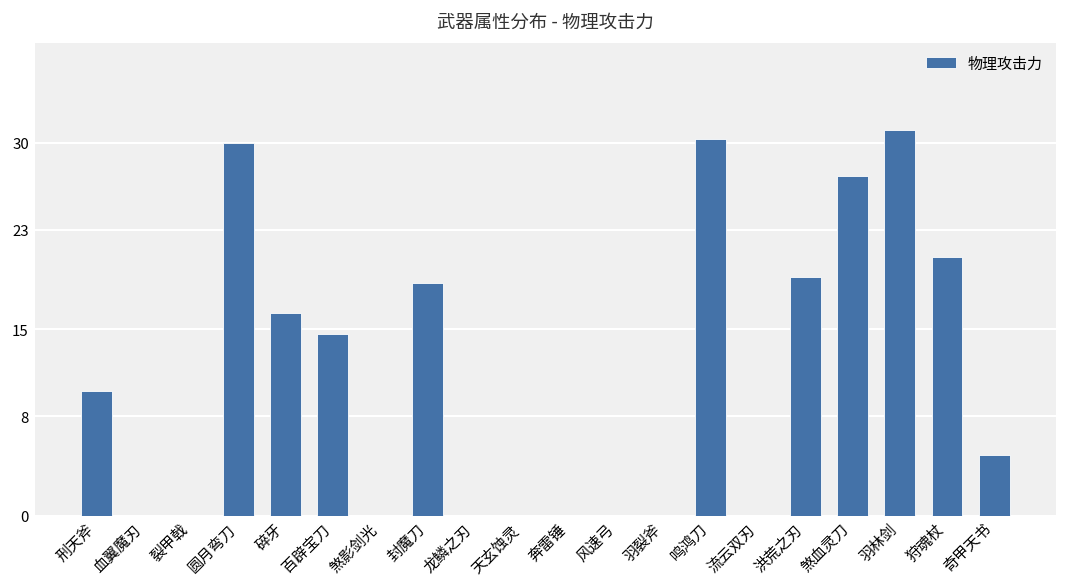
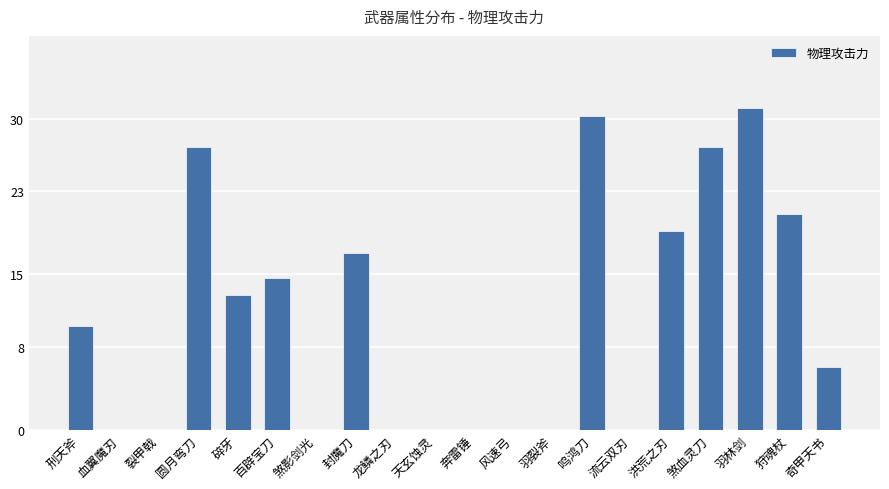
  {
    "刑天斧": 10.0,
    "血翼魔刃": 0.0,
    "裂甲戟": 0.0,
-   "圆月弯刀": 30.0,
-   "碎牙": 16.3,
+   "圆月弯刀": 27.3,
+   "碎牙": 13.0,
    "百辟宝刀": 14.6,
    "煞影剑光": 0.0,
-   "封魔刀": 18.7,
+   "封魔刀": 17.0,
    "龙鳞之刃": 0.0,
    "天玄蚀灵": 0.0,
    "奔雷锤": 0.0,
    "风速弓": 0.0,
    "羽裂斧": 0.0,
    "鸣鸿刀": 30.3,
    "流云双刃": 0.0,
    "洪荒之刃": 19.2,
    "煞血灵刀": 27.3,
    "羽林剑": 31.0,
    "狩魂杖": 20.8,
-   "奇甲天书": 4.9
+   "奇甲天书": 6.0
  }
